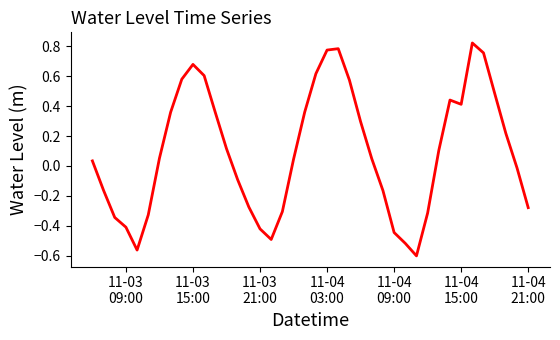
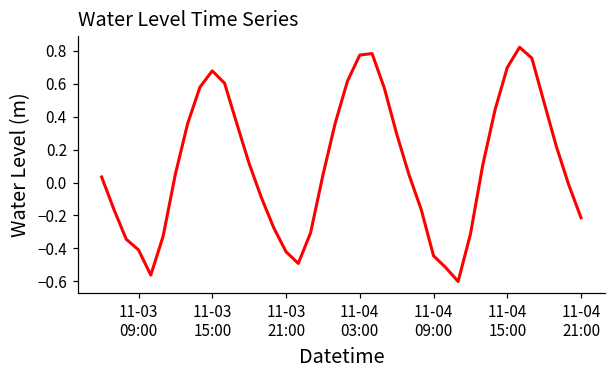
  {
    "11-03 09:00": -0.41,
    "11-03 15:00": 0.68,
    "11-03 21:00": -0.42,
    "11-04 03:00": 0.77,
    "11-04 09:00": -0.44,
-   "11-04 15:00": 0.41,
-   "11-04 21:00": -0.28
+   "11-04 15:00": 0.70,
+   "11-04 21:00": -0.21
  }
